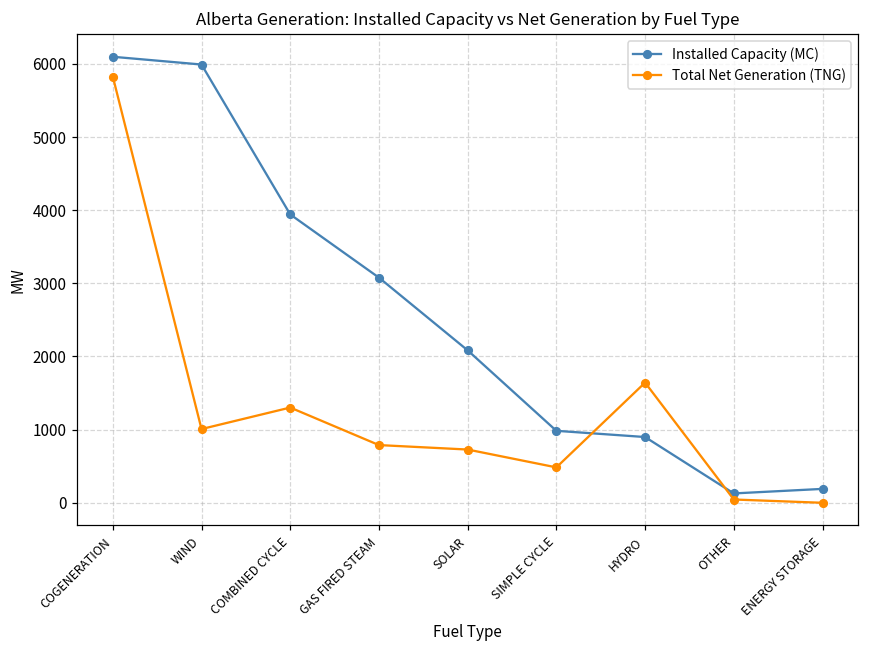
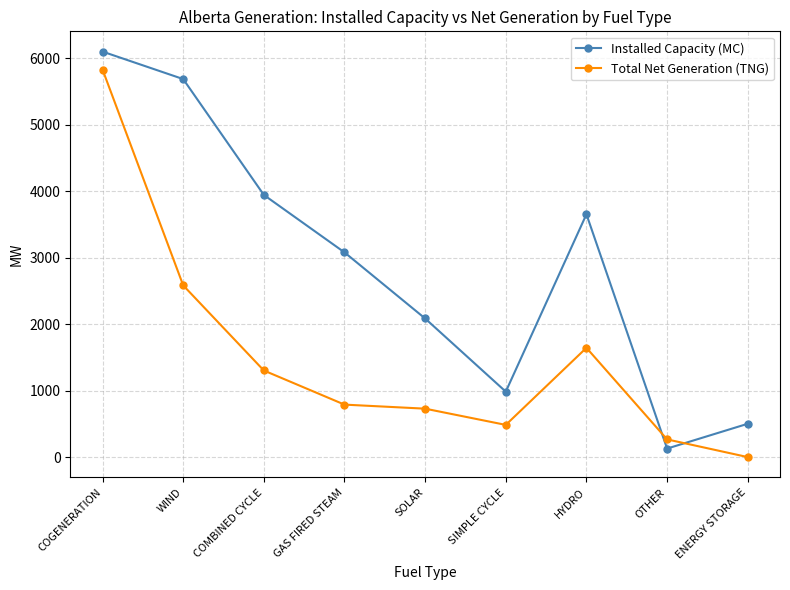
  {
    "Installed Capacity (MC)": {
      "COGENERATION": 6100,
-     "WIND": 6000,
+     "WIND": 5700,
      "COMBINED CYCLE": 3900,
      "GAS FIRED STEAM": 3100,
      "SOLAR": 2100,
      "SIMPLE CYCLE": 1000,
-     "HYDRO": 900,
+     "HYDRO": 3700,
      "OTHER": 100,
-     "ENERGY STORAGE": 200
+     "ENERGY STORAGE": 500
    },
    "Total Net Generation (TNG)": {
      "COGENERATION": 5800,
-     "WIND": 1000,
+     "WIND": 2600,
      "COMBINED CYCLE": 1300,
      "GAS FIRED STEAM": 800,
      "SOLAR": 700,
      "SIMPLE CYCLE": 500,
      "HYDRO": 1600,
-     "OTHER": 0,
+     "OTHER": 300,
      "ENERGY STORAGE": 0
    }
  }
